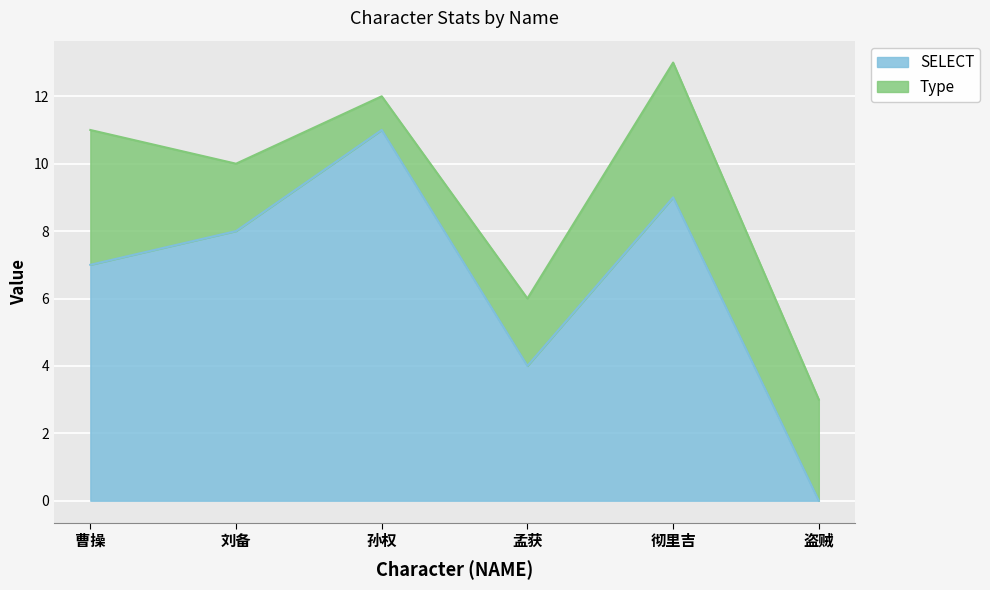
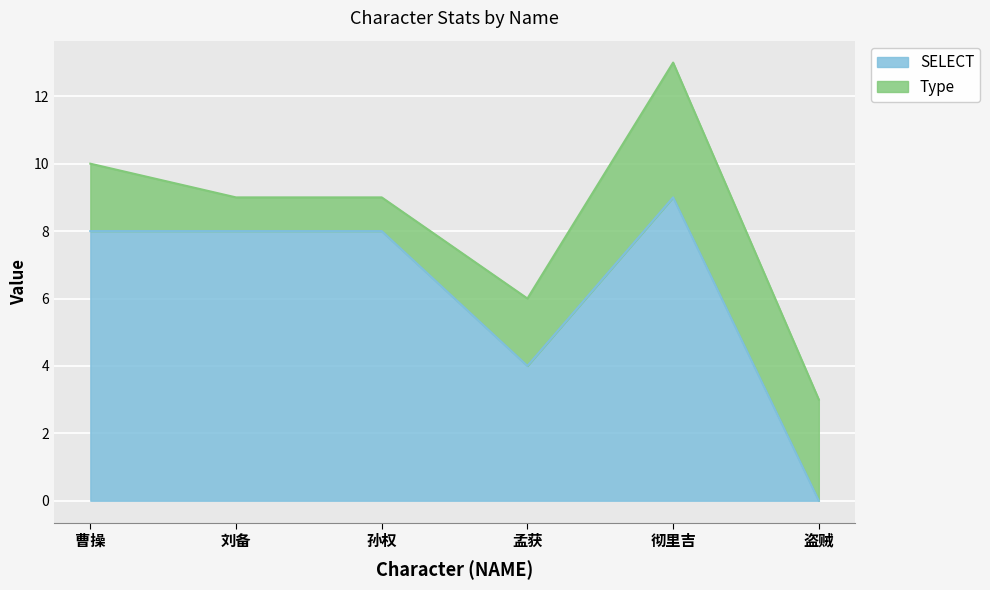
  {
    "SELECT": {
-     "曹操": 7,
+     "曹操": 8,
      "刘备": 8,
-     "孙权": 11,
+     "孙权": 8,
      "孟获": 4,
      "彻里吉": 9,
      "盗贼": 0
    },
    "Type": {
-     "曹操": 4,
-     "刘备": 2,
+     "曹操": 2,
+     "刘备": 1,
      "孙权": 1,
      "孟获": 2,
      "彻里吉": 4,
      "盗贼": 3
    }
  }
